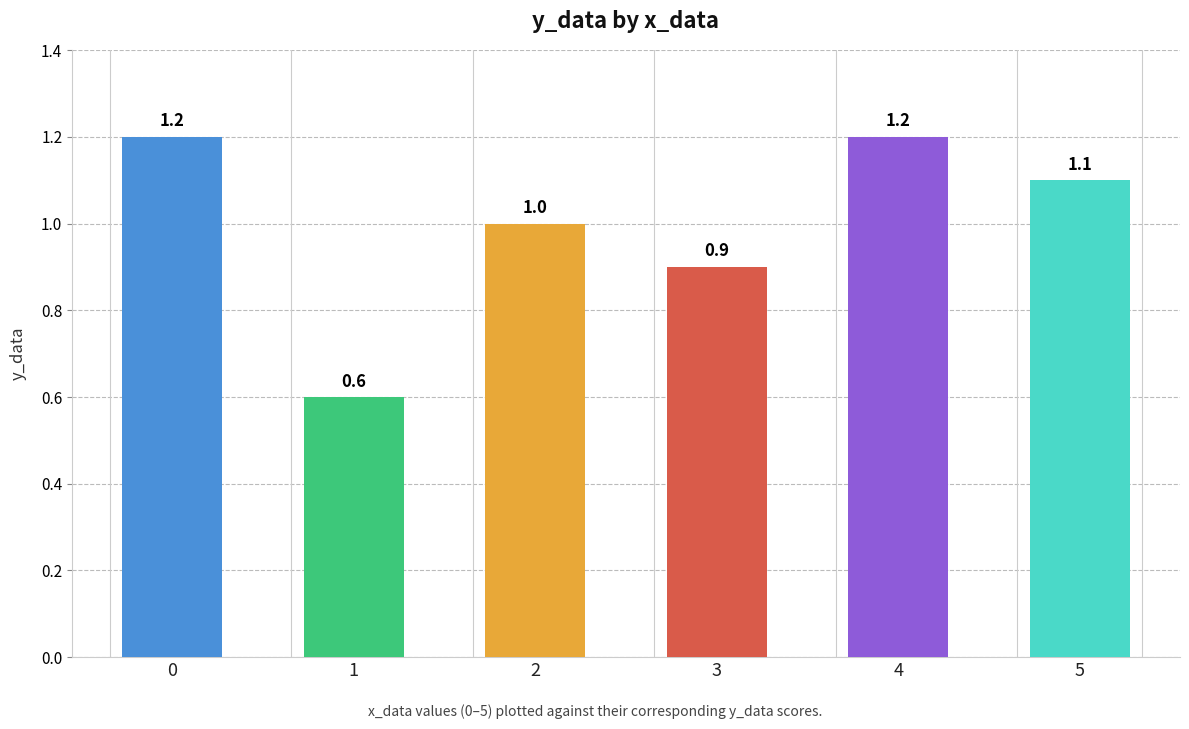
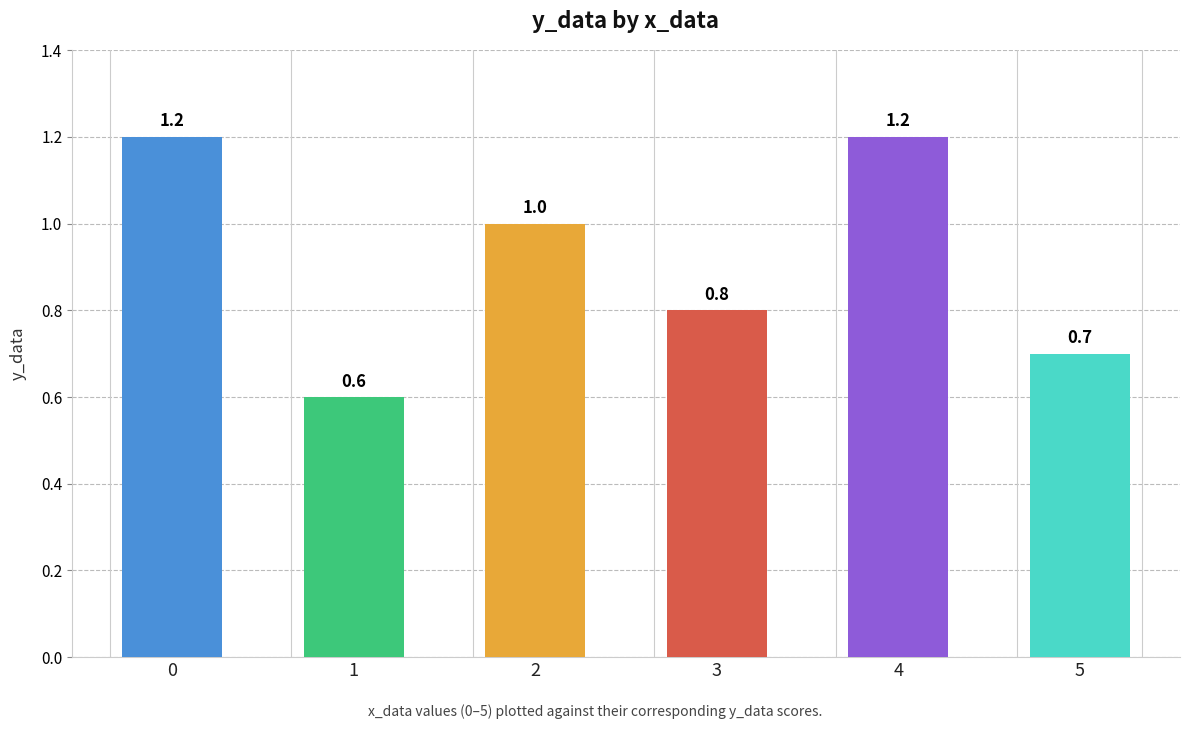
  {
    "0": 1.2,
    "1": 0.6,
    "2": 1.0,
-   "3": 0.9,
+   "3": 0.8,
    "4": 1.2,
-   "5": 1.1
+   "5": 0.7
  }
